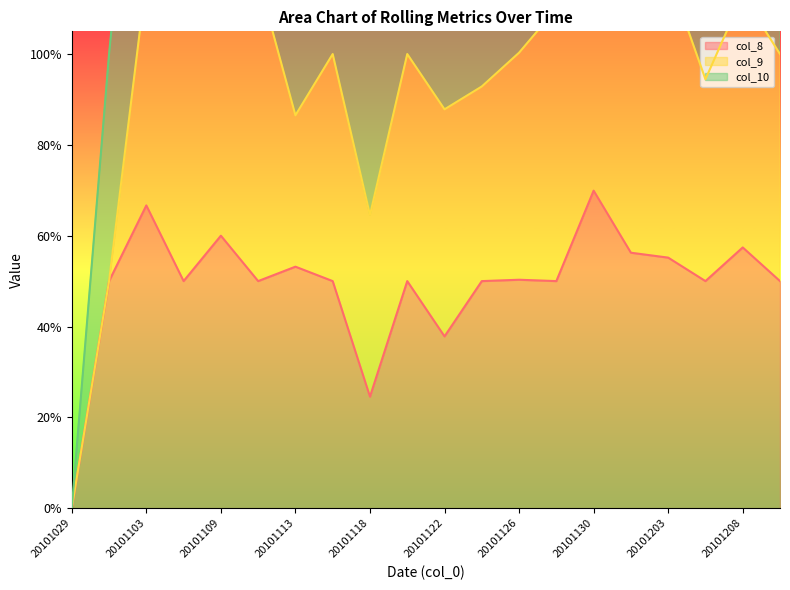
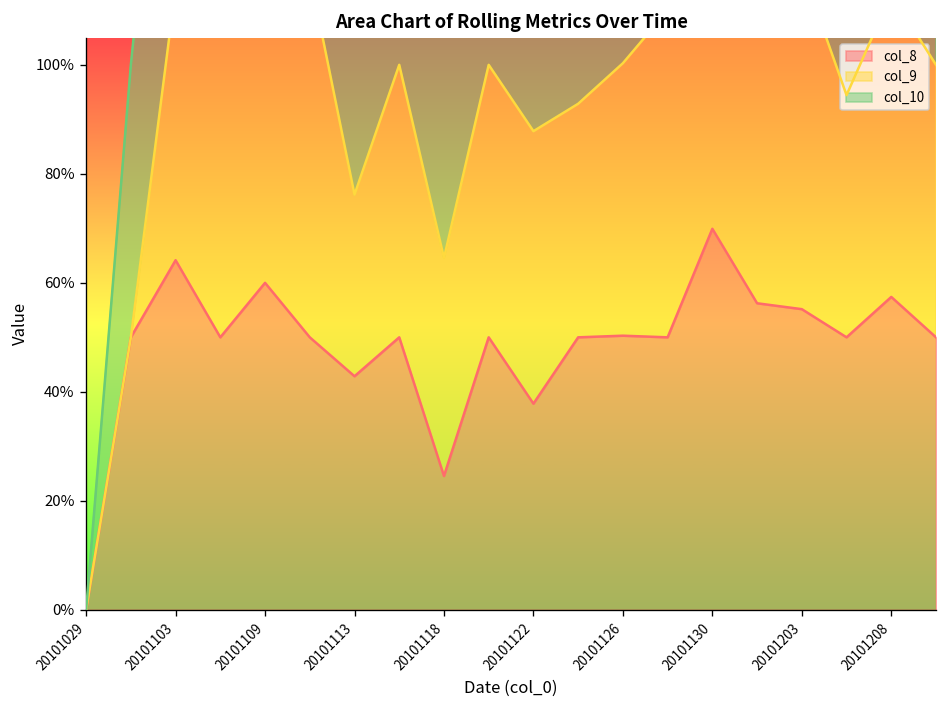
  {
    "col_8": {
-     "20101103": "67%",
+     "20101103": "64%",
      "20101109": "60%",
-     "20101113": "53%",
+     "20101113": "43%",
      "20101118": "25%",
      "20101122": "38%",
      "20101126": "50%",
      "20101130": "70%",
      "20101203": "55%",
      "20101208": "57%"
    },
    "col_9": {
      "20101113": "33%",
      "20101118": "40%",
      "20101122": "50%",
      "20101126": "50%"
    }
  }
